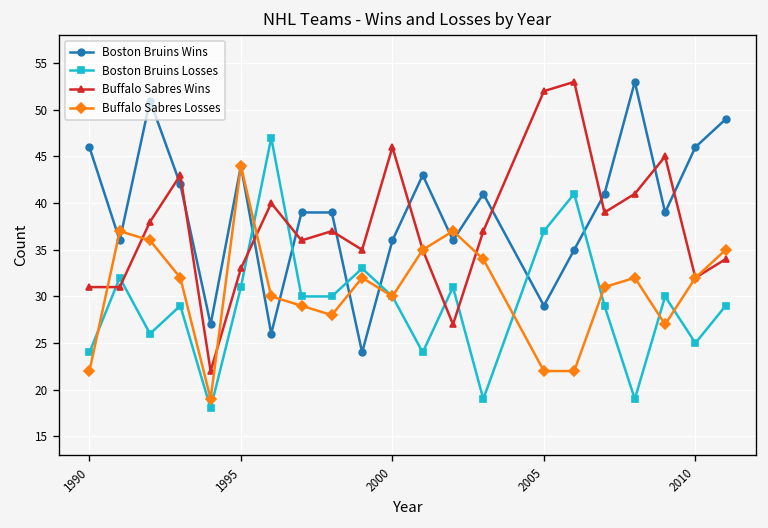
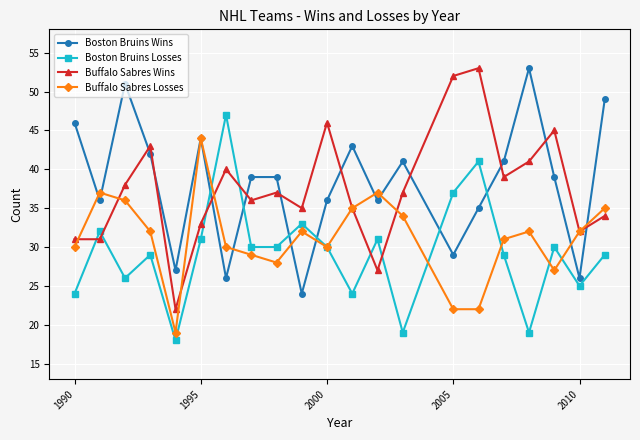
  {
    "Boston Bruins Wins": {
      "1990": 46,
      "2000": 36,
      "2005": 29,
-     "2010": 46
+     "2010": 26
    },
    "Boston Bruins Losses": {
      "1990": 24,
      "1995": 31,
      "2005": 37,
      "2010": 25
    },
    "Buffalo Sabres Wins": {
      "1990": 31,
      "1995": 33,
      "2000": 46,
      "2005": 52
    },
    "Buffalo Sabres Losses": {
-     "1990": 22,
+     "1990": 30,
      "2005": 22
    }
  }
